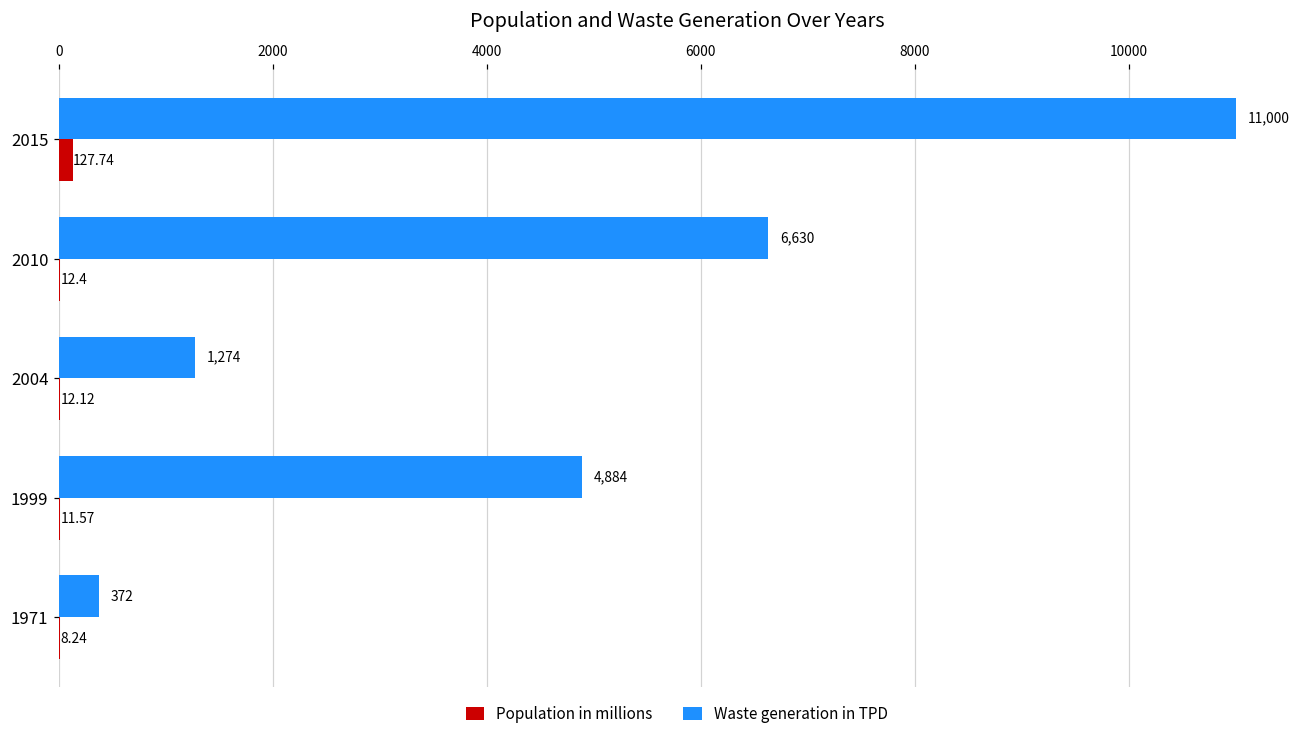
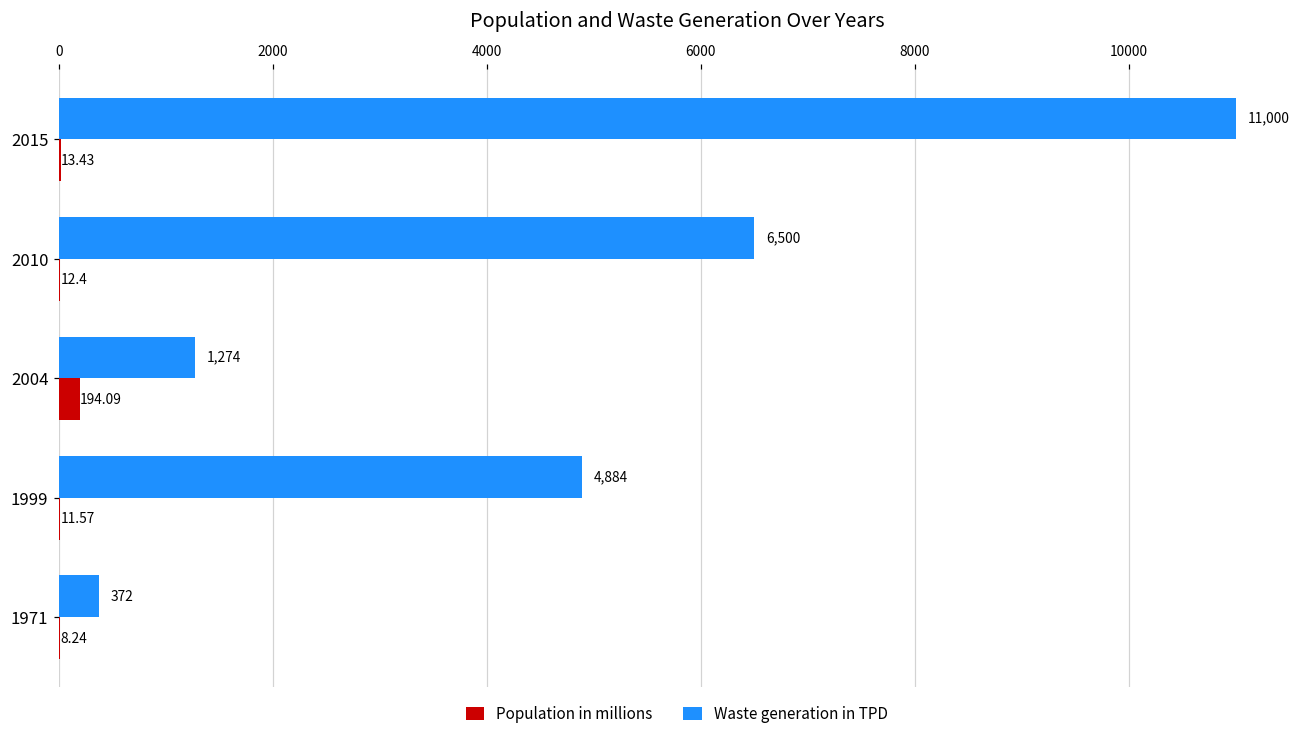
  {
    "Population in millions": {
-     "2015": "127.74",
+     "2015": "13.43",
      "2010": "12.4",
-     "2004": "12.12",
+     "2004": "194.09",
      "1999": "11.57",
      "1971": "8.24"
    },
    "Waste generation in TPD": {
      "2015": "11,000",
-     "2010": "6,630",
+     "2010": "6,500",
      "2004": "1,274",
      "1999": "4,884",
      "1971": "372"
    }
  }
